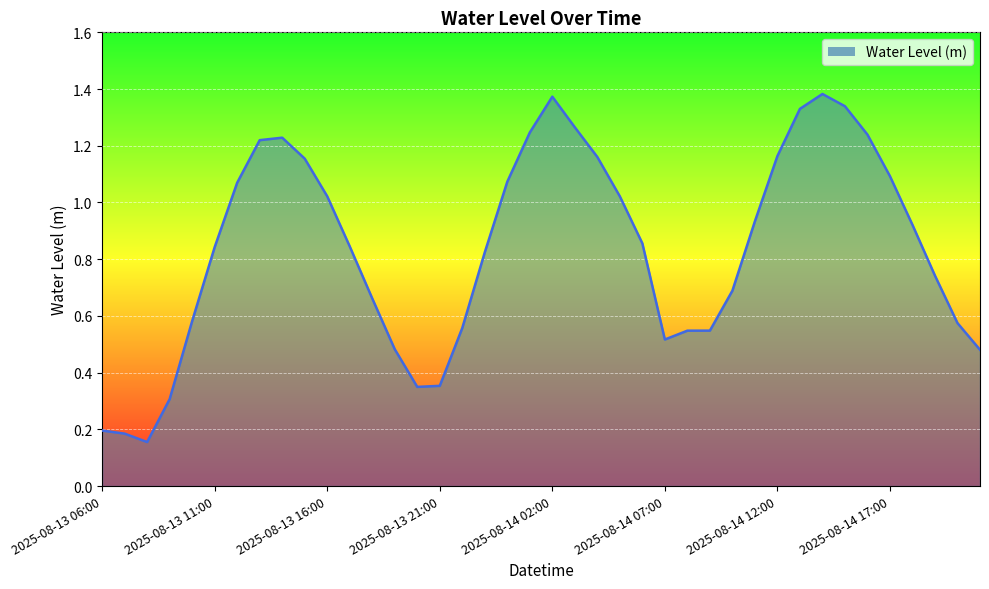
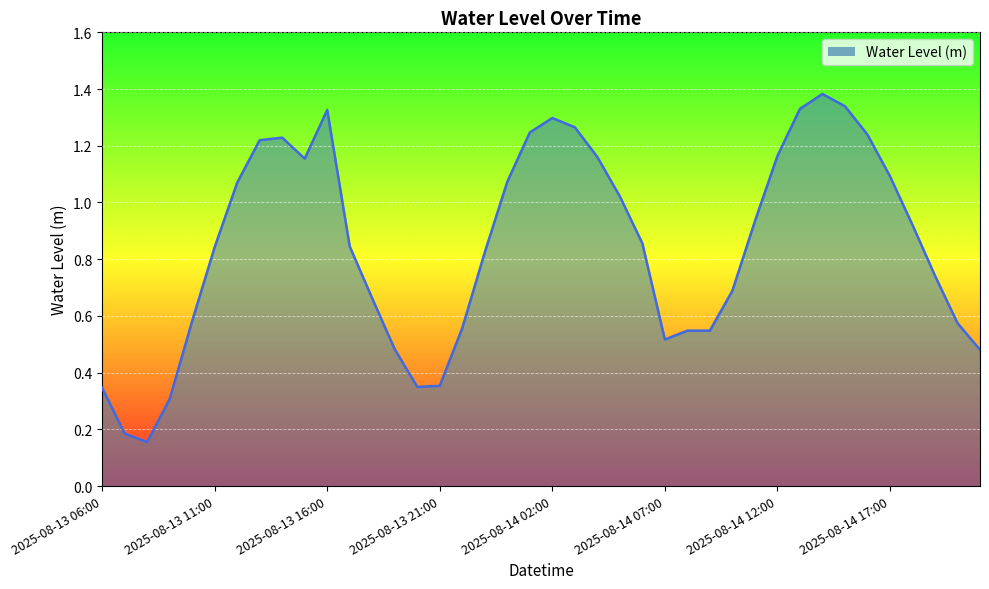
  {
-   "2025-08-13 06:00": 0.20,
+   "2025-08-13 06:00": 0.35,
    "2025-08-13 11:00": 0.84,
-   "2025-08-13 16:00": 1.02,
+   "2025-08-13 16:00": 1.33,
    "2025-08-13 21:00": 0.35,
-   "2025-08-14 02:00": 1.37,
+   "2025-08-14 02:00": 1.30,
    "2025-08-14 07:00": 0.52,
    "2025-08-14 12:00": 1.16,
    "2025-08-14 17:00": 1.09
  }
